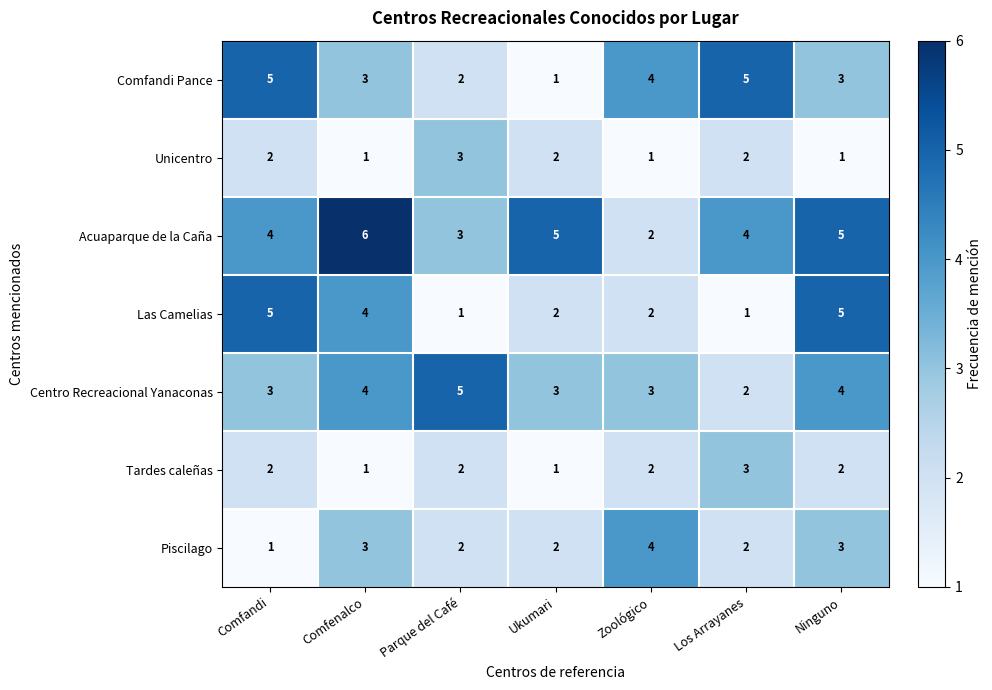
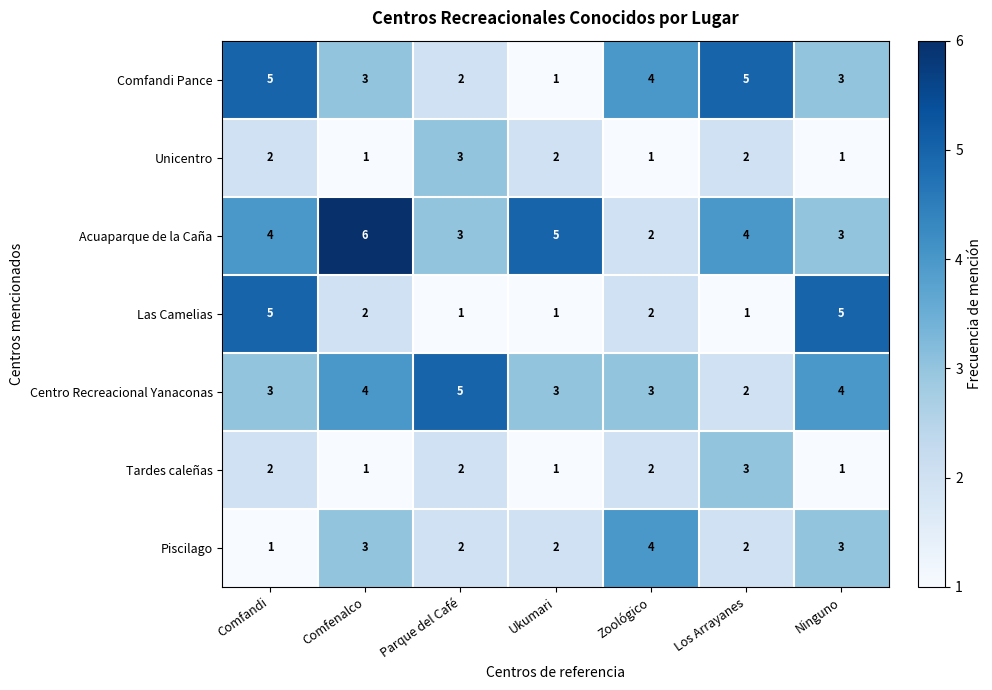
  {
    "Comfandi Pance": {
      "Comfandi": 5,
      "Comfenalco": 3,
      "Parque del Café": 2,
      "Ukumari": 1,
      "Zoológico": 4,
      "Los Arrayanes": 5,
      "Ninguno": 3
    },
    "Unicentro": {
      "Comfandi": 2,
      "Comfenalco": 1,
      "Parque del Café": 3,
      "Ukumari": 2,
      "Zoológico": 1,
      "Los Arrayanes": 2,
      "Ninguno": 1
    },
    "Acuaparque de la Caña": {
      "Comfandi": 4,
      "Comfenalco": 6,
      "Parque del Café": 3,
      "Ukumari": 5,
      "Zoológico": 2,
      "Los Arrayanes": 4,
-     "Ninguno": 5
+     "Ninguno": 3
    },
    "Las Camelias": {
      "Comfandi": 5,
-     "Comfenalco": 4,
+     "Comfenalco": 2,
      "Parque del Café": 1,
-     "Ukumari": 2,
+     "Ukumari": 1,
      "Zoológico": 2,
      "Los Arrayanes": 1,
      "Ninguno": 5
    },
    "Centro Recreacional Yanaconas": {
      "Comfandi": 3,
      "Comfenalco": 4,
      "Parque del Café": 5,
      "Ukumari": 3,
      "Zoológico": 3,
      "Los Arrayanes": 2,
      "Ninguno": 4
    },
    "Tardes caleñas": {
      "Comfandi": 2,
      "Comfenalco": 1,
      "Parque del Café": 2,
      "Ukumari": 1,
      "Zoológico": 2,
      "Los Arrayanes": 3,
-     "Ninguno": 2
+     "Ninguno": 1
    },
    "Piscilago": {
      "Comfandi": 1,
      "Comfenalco": 3,
      "Parque del Café": 2,
      "Ukumari": 2,
      "Zoológico": 4,
      "Los Arrayanes": 2,
      "Ninguno": 3
    }
  }
